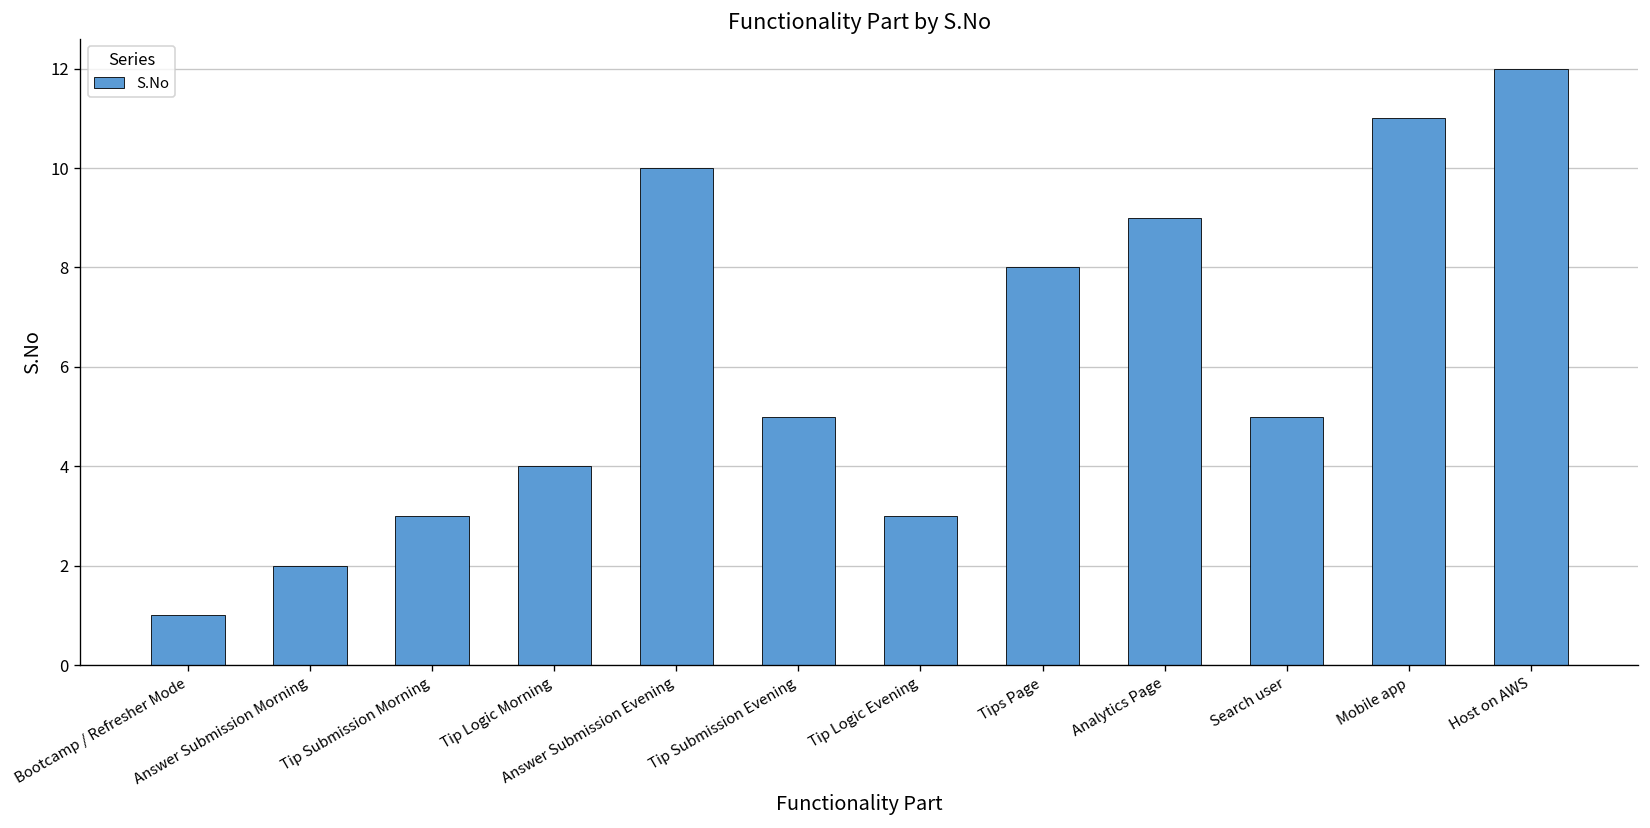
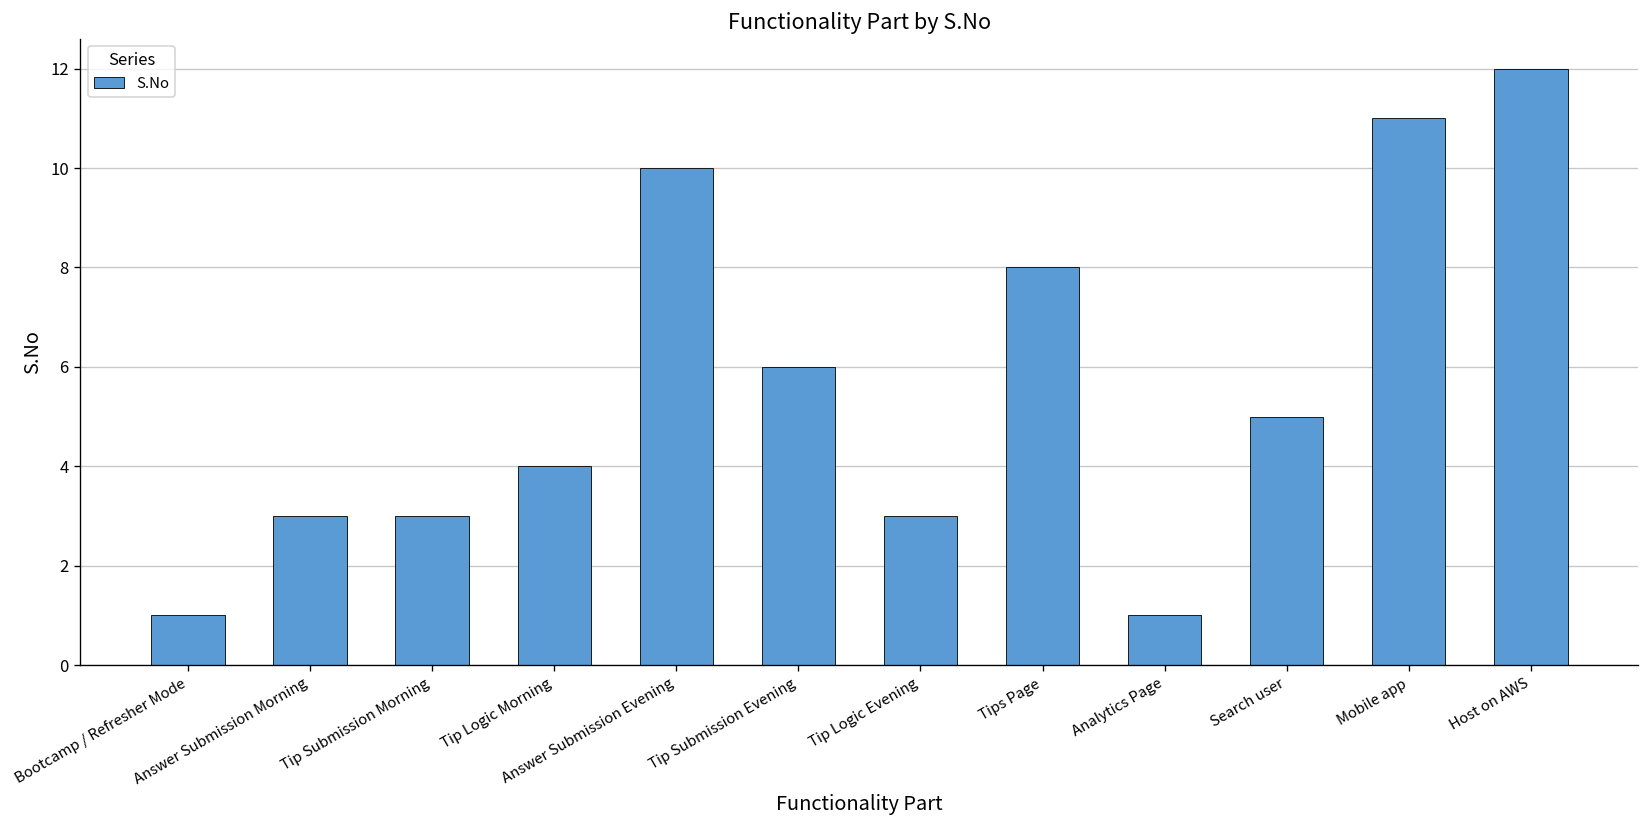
  {
    "Bootcamp / Refresher Mode": 1,
-   "Answer Submission Morning": 2,
+   "Answer Submission Morning": 3,
    "Tip Submission Morning": 3,
    "Tip Logic Morning": 4,
    "Answer Submission Evening": 10,
-   "Tip Submission Evening": 5,
+   "Tip Submission Evening": 6,
    "Tip Logic Evening": 3,
    "Tips Page": 8,
-   "Analytics Page": 9,
+   "Analytics Page": 1,
    "Search user": 5,
    "Mobile app": 11,
    "Host on AWS": 12
  }
